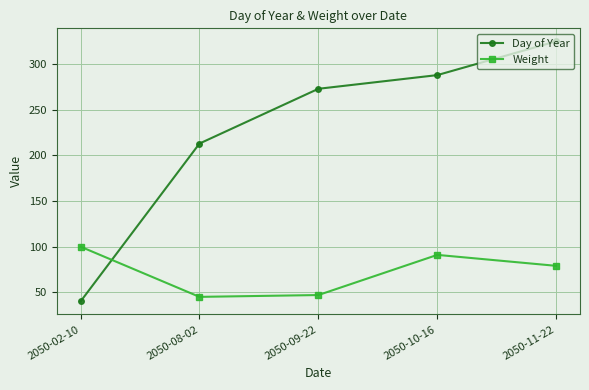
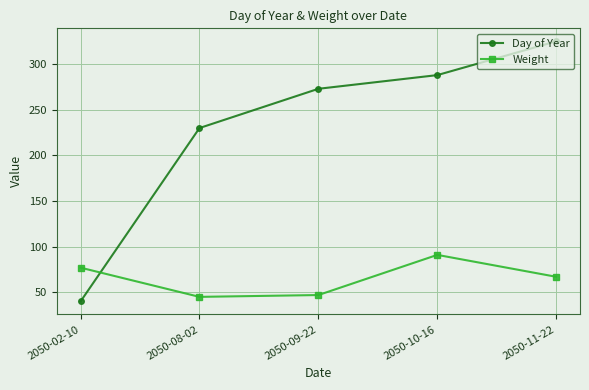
  {
    "Day of Year": {
      "2050-02-10": 40,
-     "2050-08-02": 210,
+     "2050-08-02": 230,
      "2050-09-22": 270,
      "2050-10-16": 290
    },
    "Weight": {
-     "2050-02-10": 100,
+     "2050-02-10": 80,
      "2050-08-02": 50,
      "2050-09-22": 50,
      "2050-10-16": 90,
-     "2050-11-22": 80
+     "2050-11-22": 70
    }
  }
